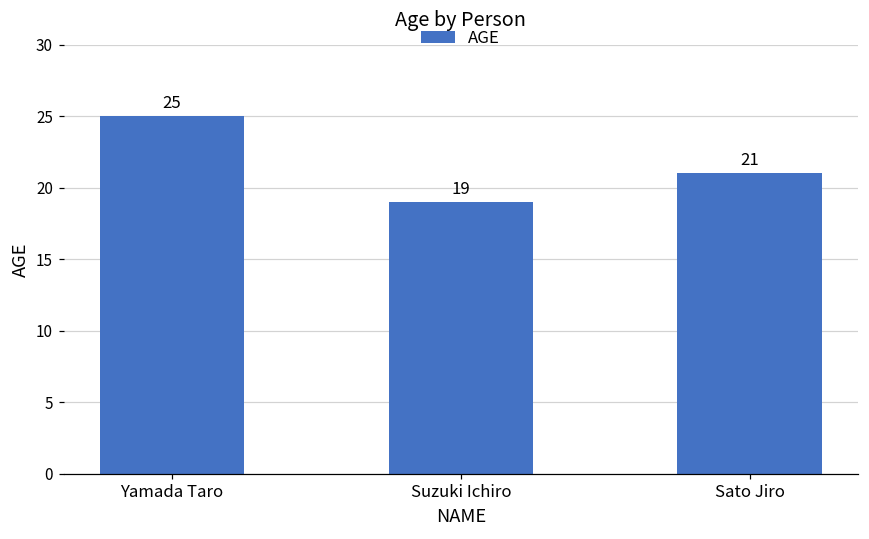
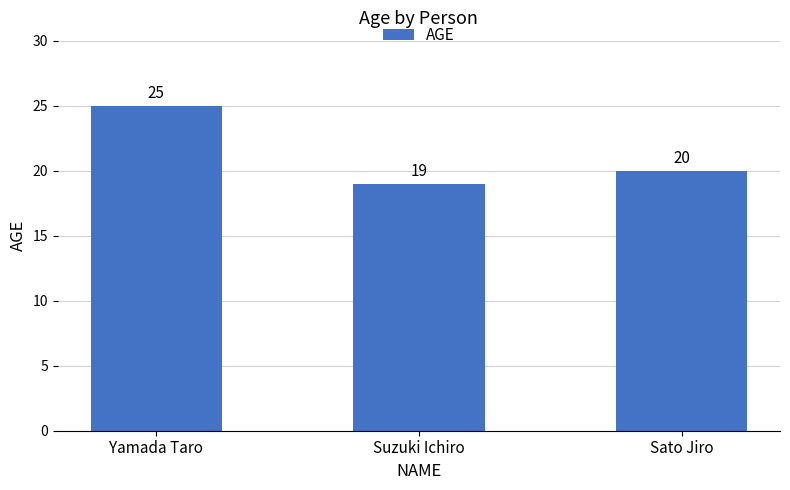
  {
    "Yamada Taro": 25,
    "Suzuki Ichiro": 19,
-   "Sato Jiro": 21
+   "Sato Jiro": 20
  }
